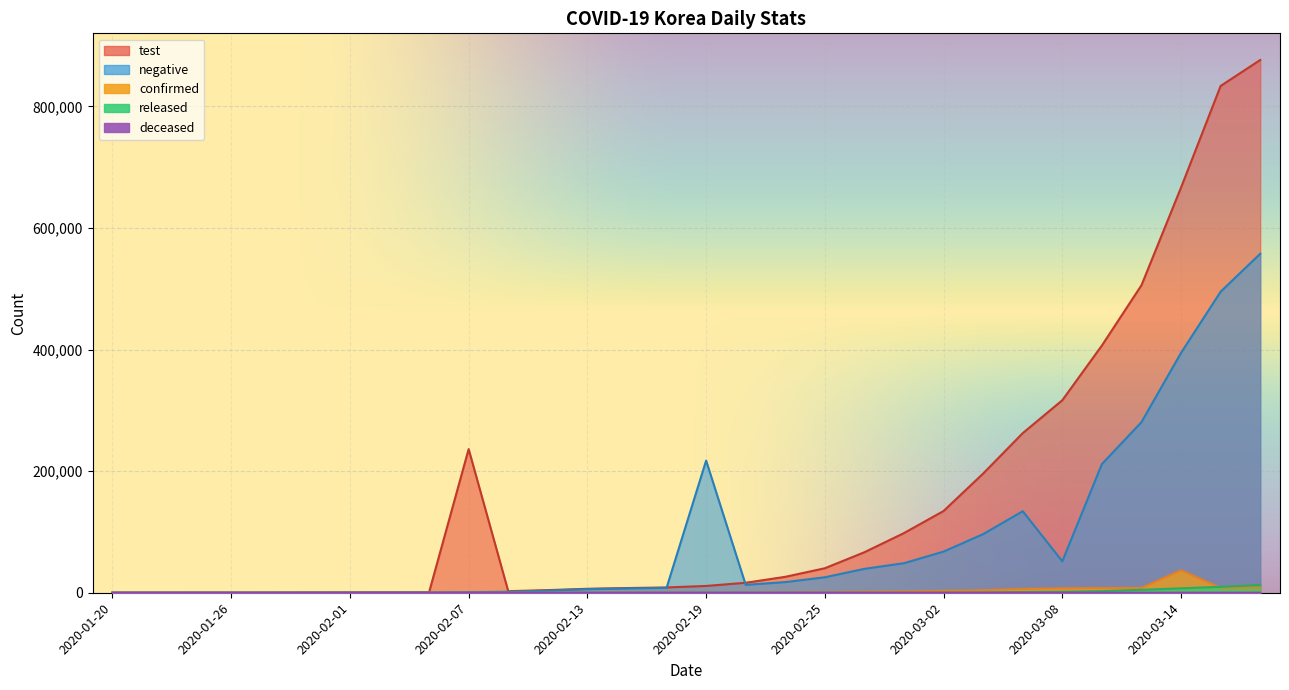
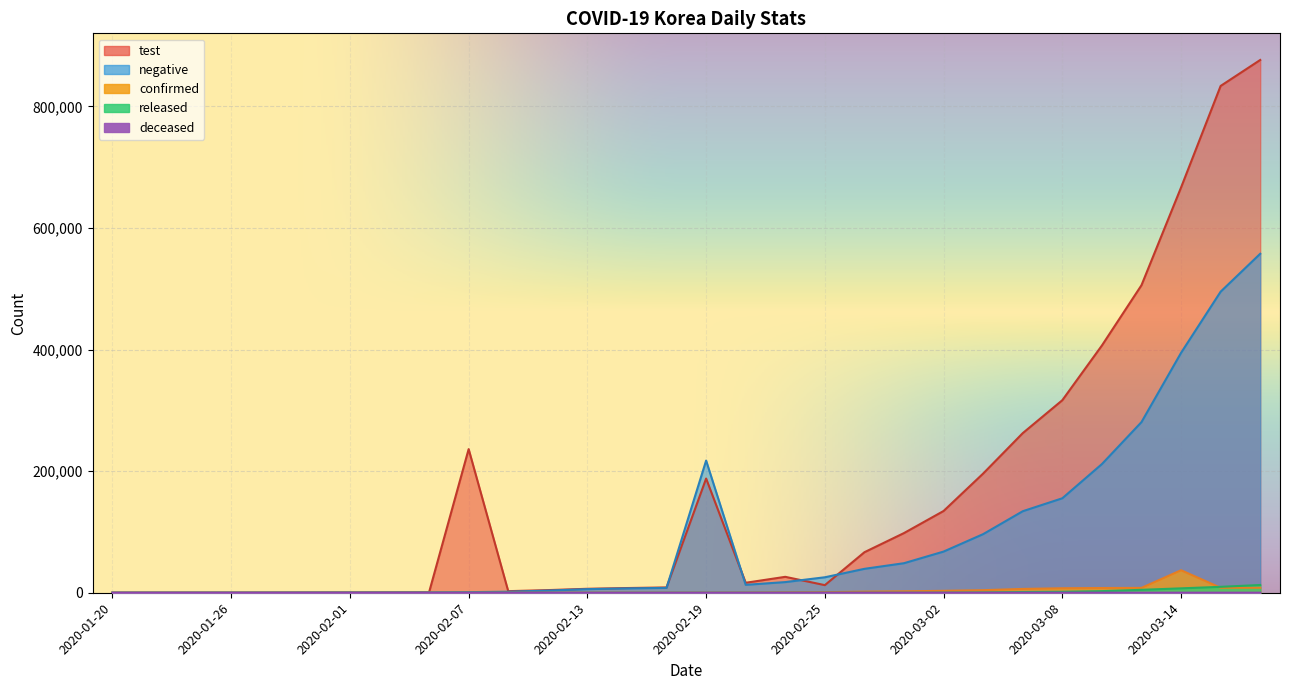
  {
    "test": {
      "2020-02-07": "240,000",
-     "2020-02-19": "10,000",
-     "2020-02-25": "40,000",
+     "2020-02-19": "190,000",
+     "2020-02-25": "10,000",
      "2020-03-02": "130,000",
      "2020-03-08": "320,000",
      "2020-03-14": "670,000"
    },
    "negative": {
      "2020-02-19": "220,000",
      "2020-02-25": "30,000",
      "2020-03-02": "70,000",
-     "2020-03-08": "50,000",
+     "2020-03-08": "160,000",
      "2020-03-14": "390,000"
    },
    "confirmed": {
      "2020-03-08": "10,000",
      "2020-03-14": "40,000"
    },
    "released": {
      "2020-03-14": "10,000"
    },
    "deceased": {
      "2020-03-14": "0"
    }
  }
